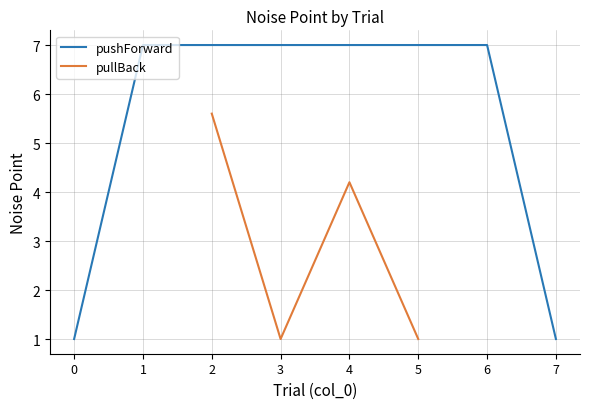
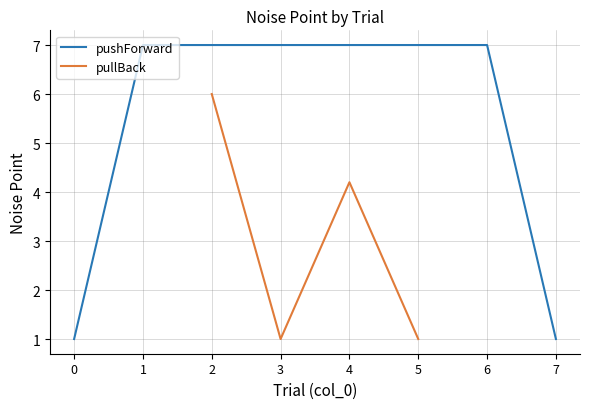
  {
    "pushForward": {
      "0": 1.0,
      "6": 7.0,
      "7": 1.0
    },
    "pullBack": {
-     "2": 5.6,
+     "2": 6.0,
      "3": 1.0,
      "4": 4.2,
      "5": 1.0
    }
  }
